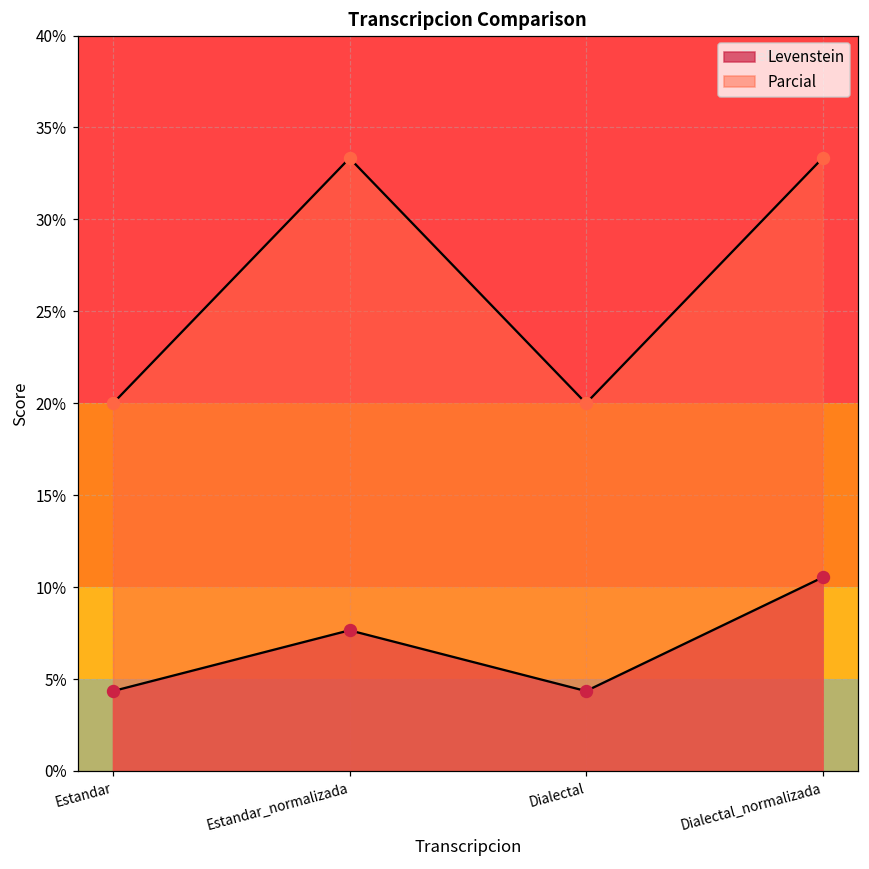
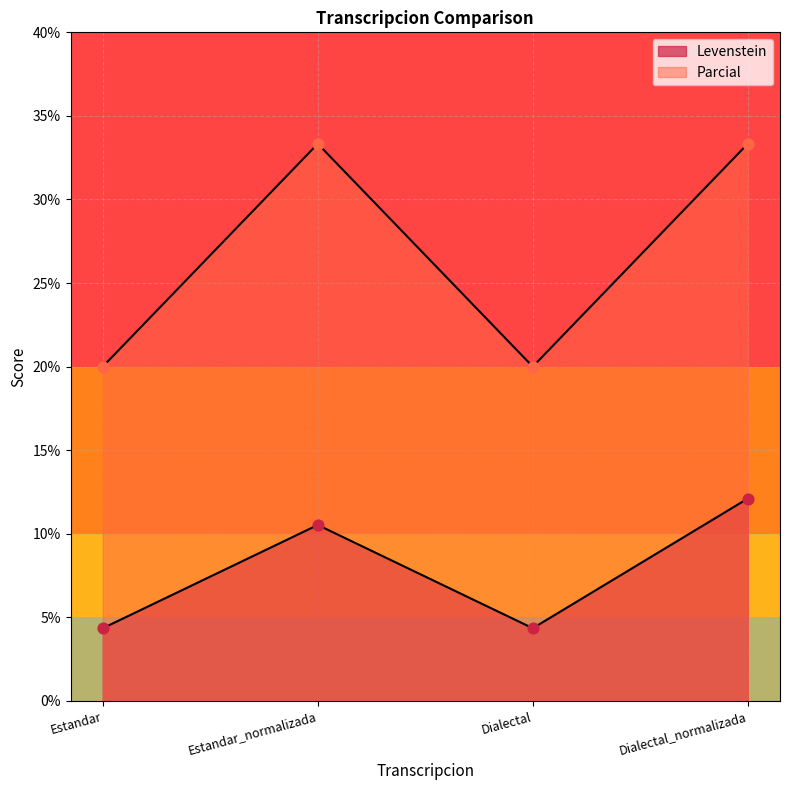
  {
    "Levenstein": {
      "Estandar": "4.3%",
-     "Estandar_normalizada": "7.7%",
+     "Estandar_normalizada": "10.5%",
      "Dialectal": "4.3%",
-     "Dialectal_normalizada": "10.5%"
+     "Dialectal_normalizada": "12.1%"
    },
    "Parcial": {
      "Estandar": "20.0%",
      "Estandar_normalizada": "33.3%",
      "Dialectal": "20.0%",
      "Dialectal_normalizada": "33.3%"
    }
  }
